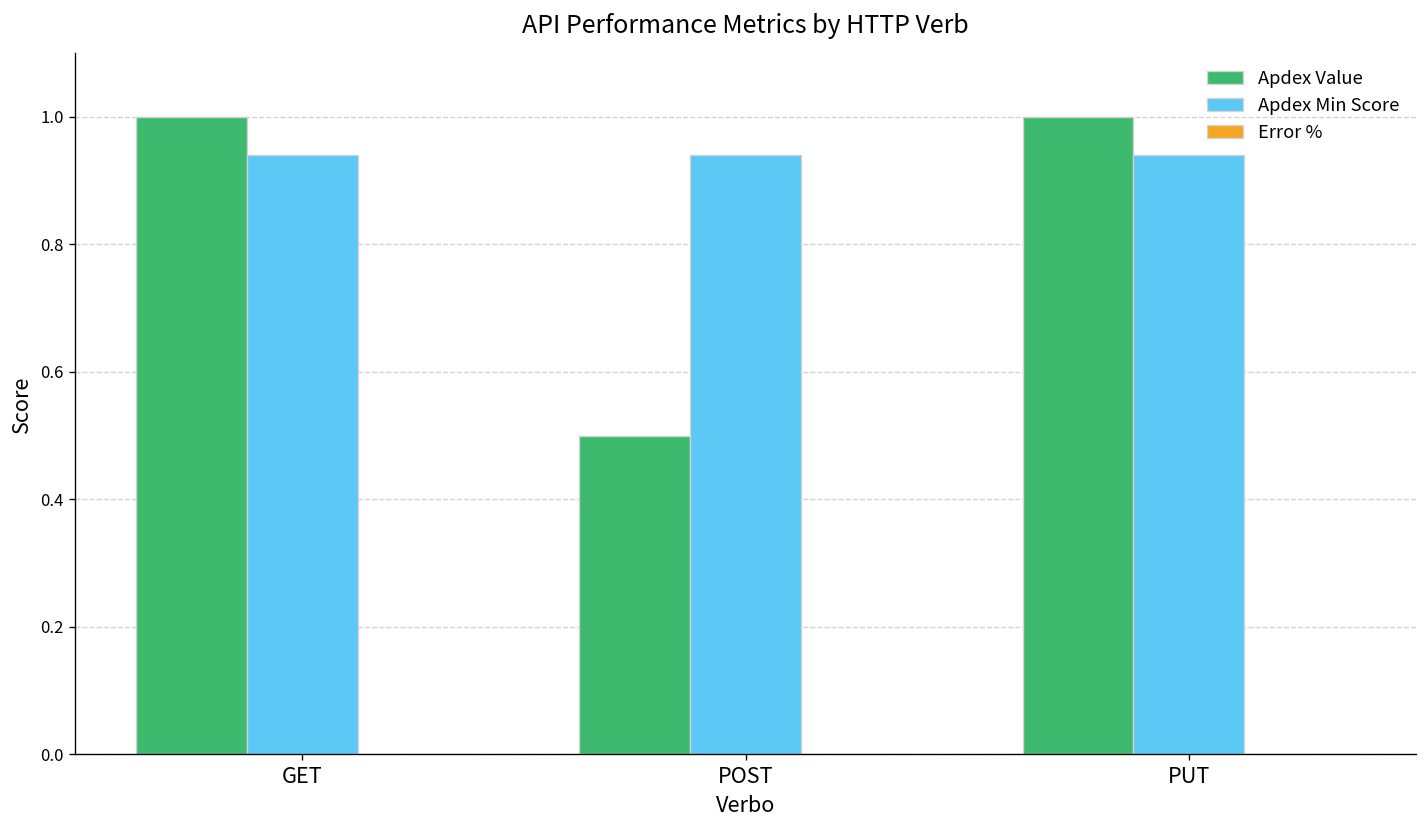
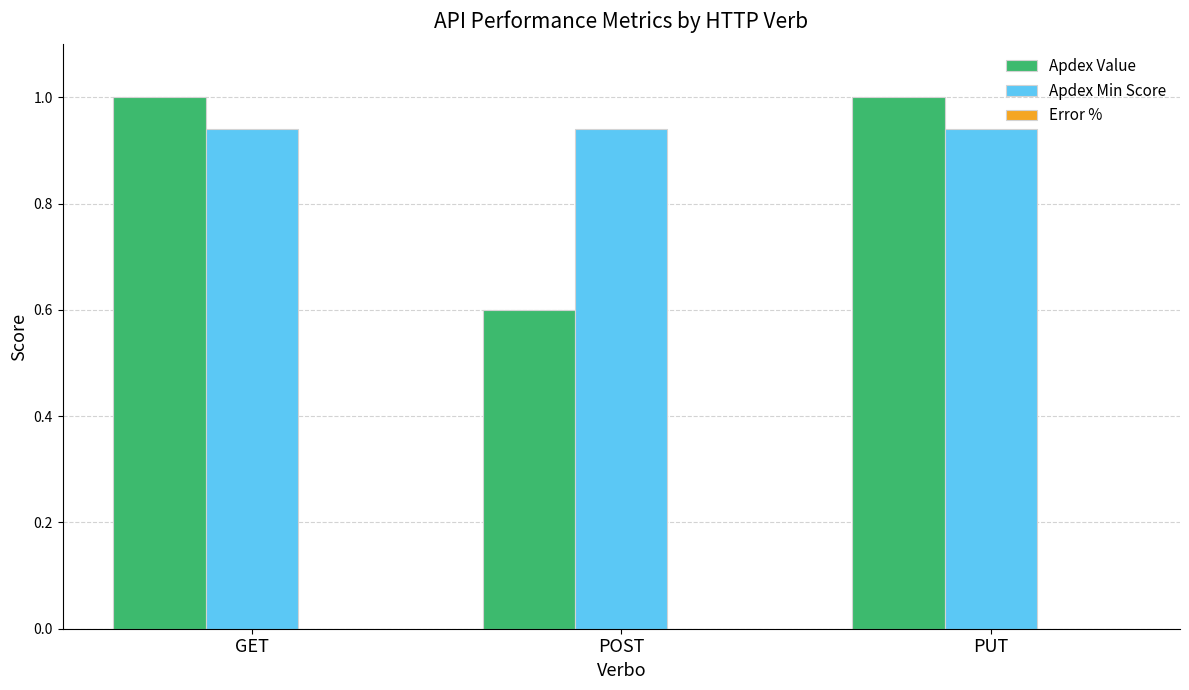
  {
    "Apdex Value": {
      "GET": 1.0,
-     "POST": 0.5,
+     "POST": 0.6,
      "PUT": 1.0
    },
    "Apdex Min Score": {
      "GET": 0.94,
      "POST": 0.94,
      "PUT": 0.94
    },
    "Error %": {
      "GET": 0.0,
      "POST": 0.0,
      "PUT": 0.0
    }
  }
